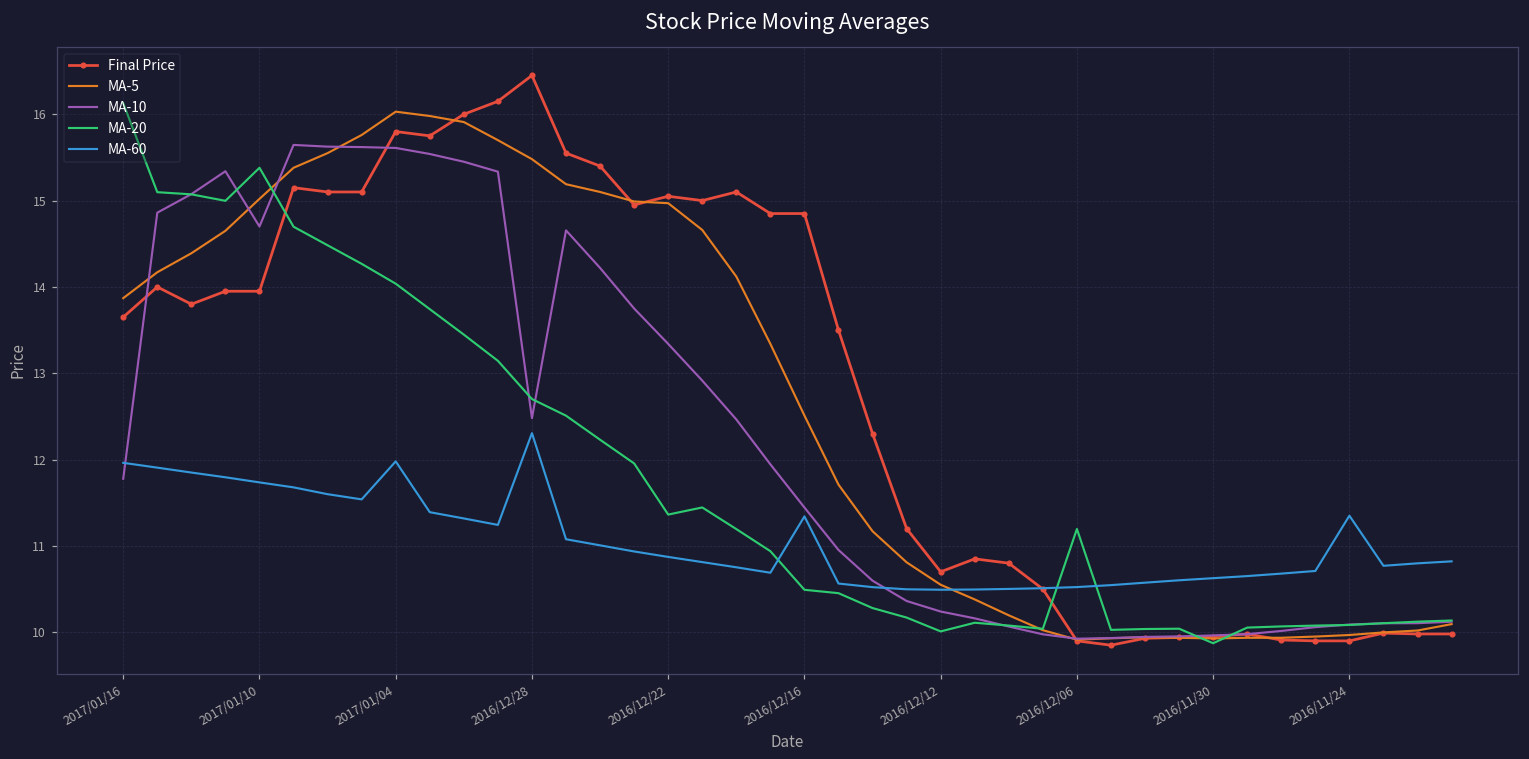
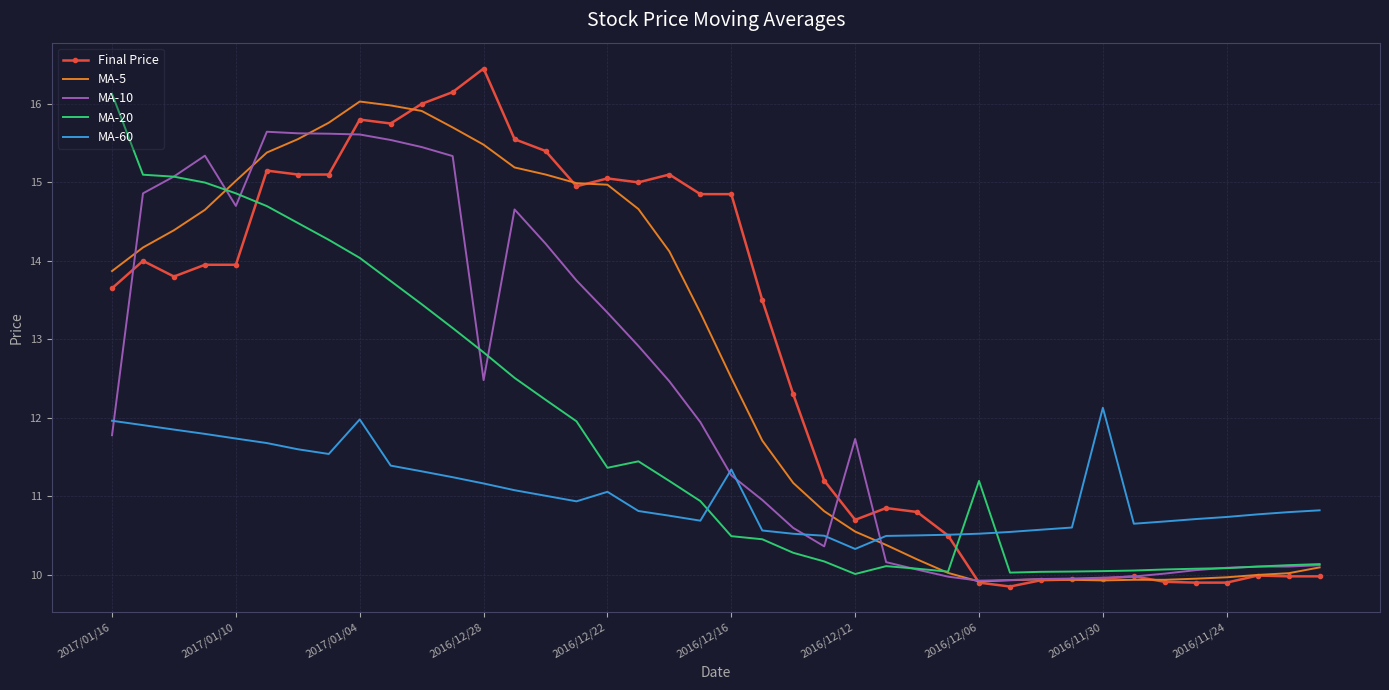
  {
    "MA-10": {
      "2017/01/16": 11.8,
      "2017/01/10": 14.7,
      "2017/01/04": 15.6,
      "2016/12/28": 12.5,
      "2016/12/22": 13.3,
-     "2016/12/16": 11.4,
-     "2016/12/12": 10.2
+     "2016/12/16": 11.3,
+     "2016/12/12": 11.7
    },
    "MA-20": {
-     "2017/01/10": 15.4,
+     "2017/01/10": 14.9,
      "2017/01/04": 14.0,
-     "2016/12/28": 12.7,
+     "2016/12/28": 12.8,
      "2016/12/22": 11.4,
      "2016/12/16": 10.5,
      "2016/12/12": 10.0,
      "2016/12/06": 11.2,
-     "2016/11/30": 9.9
+     "2016/11/30": 10.0
    },
    "MA-60": {
      "2017/01/16": 12.0,
      "2017/01/10": 11.7,
      "2017/01/04": 12.0,
-     "2016/12/28": 12.3,
-     "2016/12/22": 10.9,
+     "2016/12/28": 11.2,
+     "2016/12/22": 11.1,
      "2016/12/16": 11.3,
-     "2016/12/12": 10.5,
+     "2016/12/12": 10.3,
      "2016/12/06": 10.5,
-     "2016/11/30": 10.6,
-     "2016/11/24": 11.3
+     "2016/11/30": 12.1,
+     "2016/11/24": 10.7
    }
  }
